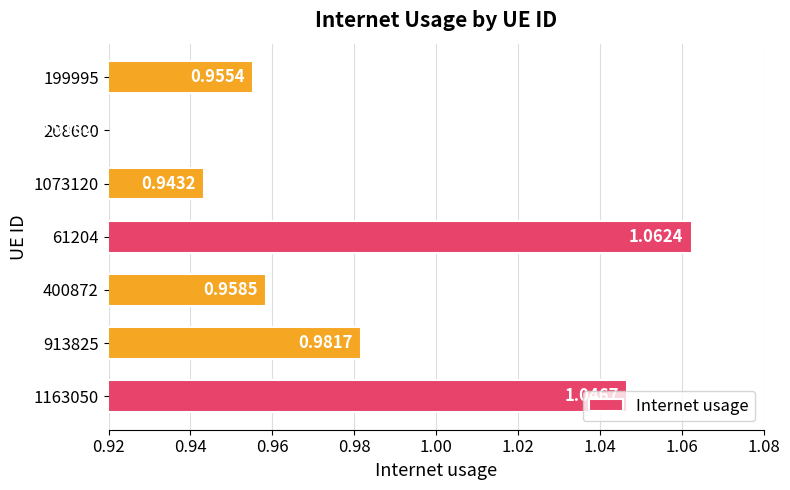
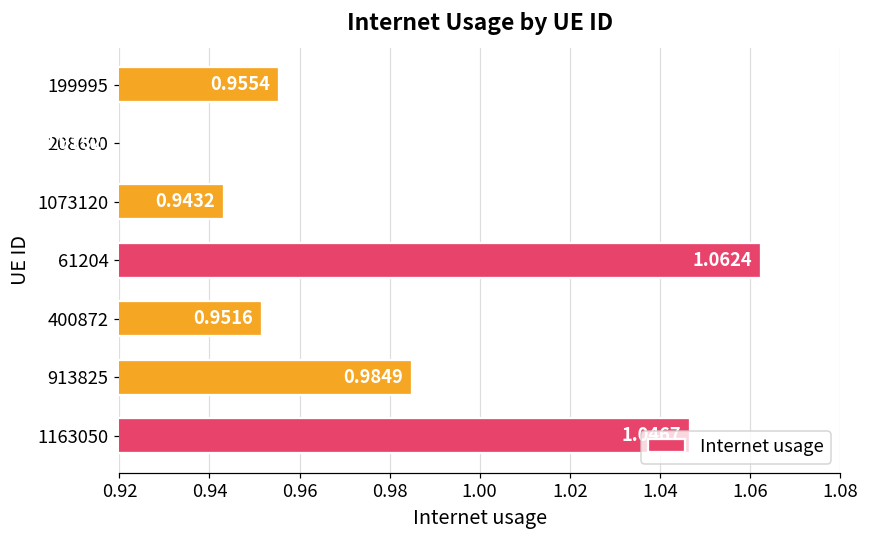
  {
    "199995": 0.9554,
    "1073120": 0.9432,
    "61204": 1.0624,
-   "400872": 0.9585,
-   "913825": 0.9817
+   "400872": 0.9516,
+   "913825": 0.9849
  }
